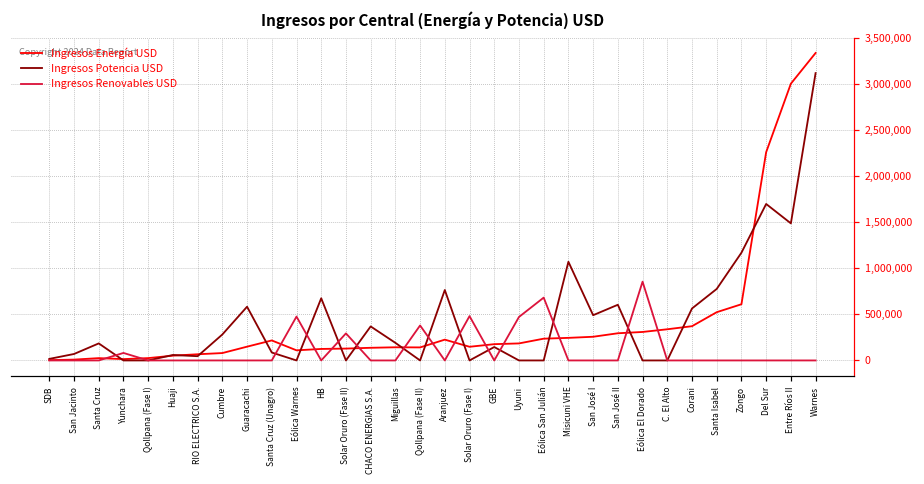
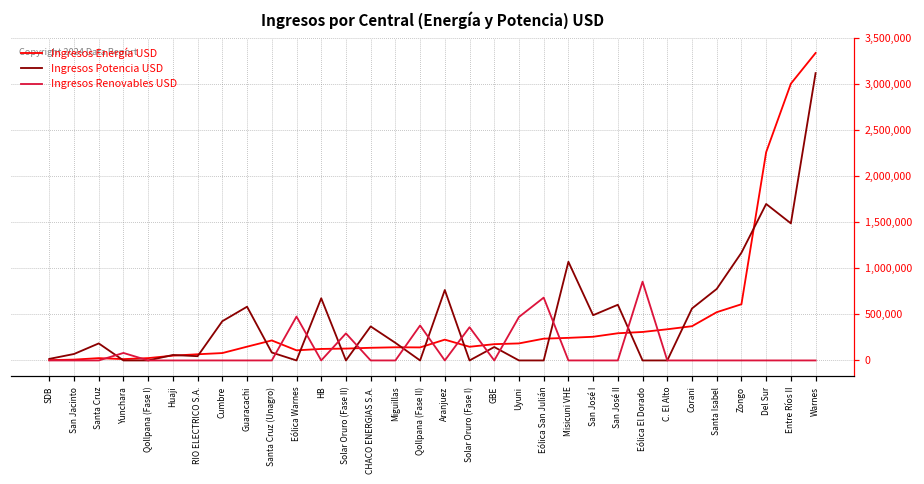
  {
    "Ingresos Energía USD": {
      "Cumbre": "100,000",
      "Guaracachi": "100,000",
      "Santa Cruz (Unagro)": "200,000",
      "Eólica Warnes": "100,000",
      "HB": "100,000",
      "Solar Oruro (Fase II)": "100,000",
      "CHACO ENERGIAS S.A.": "100,000",
      "Miguillas": "100,000",
      "Qollpana (Fase II)": "100,000",
      "Aranjuez": "200,000",
      "Solar Oruro (Fase I)": "100,000",
      "GBE": "200,000",
      "Uyuni": "200,000",
      "Eólica San Julián": "200,000",
      "Misicuni VHE": "200,000",
      "San José I": "300,000",
      "San José II": "300,000",
      "Eólica El Dorado": "300,000",
      "C. El Alto": "300,000",
      "Corani": "400,000",
      "Santa Isabel": "500,000",
      "Zongo": "600,000",
      "Del Sur": "2,300,000",
      "Entre Ríos II": "3,000,000",
      "Warnes": "3,300,000"
    },
    "Ingresos Potencia USD": {
      "San Jacinto": "100,000",
      "Santa Cruz": "200,000",
-     "Cumbre": "300,000",
+     "Cumbre": "400,000",
      "Guaracachi": "600,000",
      "Santa Cruz (Unagro)": "100,000",
      "Eólica Warnes": "0",
      "HB": "700,000",
      "Solar Oruro (Fase II)": "0",
      "CHACO ENERGIAS S.A.": "400,000",
      "Miguillas": "200,000",
      "Qollpana (Fase II)": "0",
      "Aranjuez": "800,000",
      "Solar Oruro (Fase I)": "0",
      "GBE": "100,000",
      "Uyuni": "0",
      "Eólica San Julián": "0",
      "Misicuni VHE": "1,100,000",
      "San José I": "500,000",
      "San José II": "600,000",
      "Eólica El Dorado": "0",
      "Corani": "600,000",
      "Santa Isabel": "800,000",
      "Zongo": "1,200,000",
      "Del Sur": "1,700,000",
      "Entre Ríos II": "1,500,000",
      "Warnes": "3,100,000"
    },
    "Ingresos Renovables USD": {
      "Yunchara": "100,000",
      "Huaji": "0",
      "RIO ELECTRICO S.A.": "0",
      "Cumbre": "0",
      "Guaracachi": "0",
      "Santa Cruz (Unagro)": "0",
      "Eólica Warnes": "500,000",
      "HB": "0",
      "Solar Oruro (Fase II)": "300,000",
      "CHACO ENERGIAS S.A.": "0",
      "Miguillas": "0",
      "Qollpana (Fase II)": "400,000",
      "Aranjuez": "0",
-     "Solar Oruro (Fase I)": "500,000",
+     "Solar Oruro (Fase I)": "400,000",
      "GBE": "0",
      "Uyuni": "500,000",
      "Eólica San Julián": "700,000",
      "Misicuni VHE": "0",
      "San José I": "0",
      "San José II": "0",
      "Eólica El Dorado": "900,000",
      "Corani": "0",
      "Santa Isabel": "0",
      "Zongo": "0",
      "Del Sur": "0",
      "Entre Ríos II": "0",
      "Warnes": "0"
    }
  }
